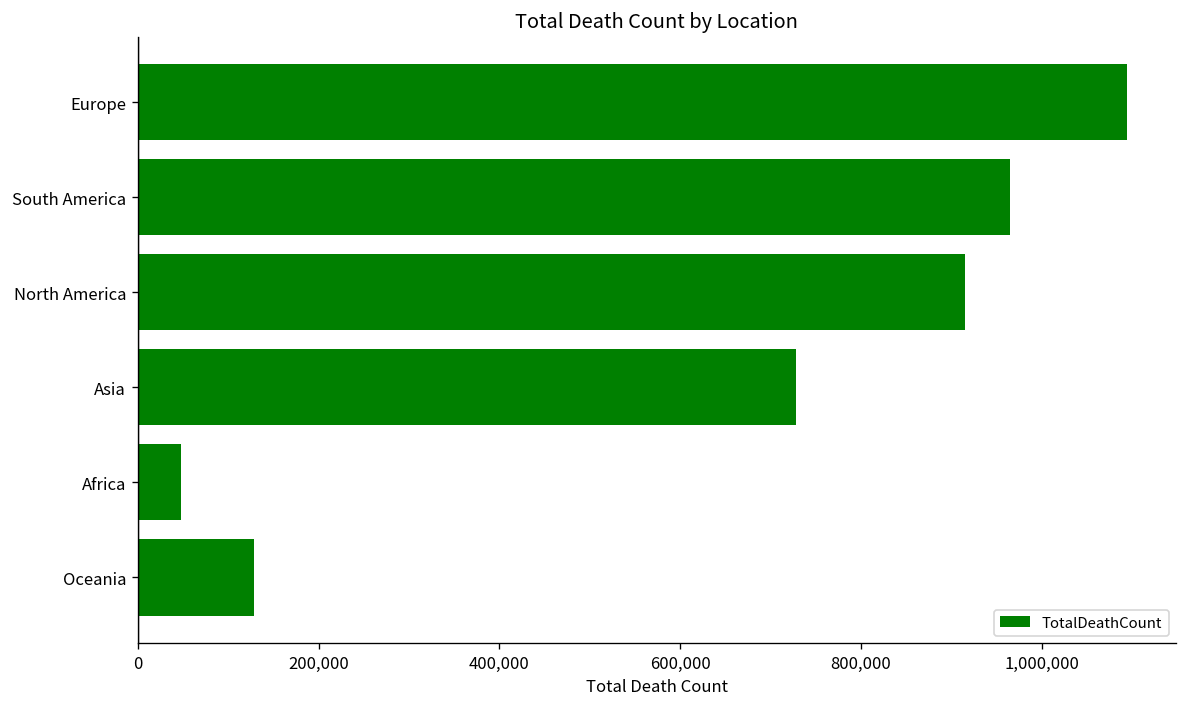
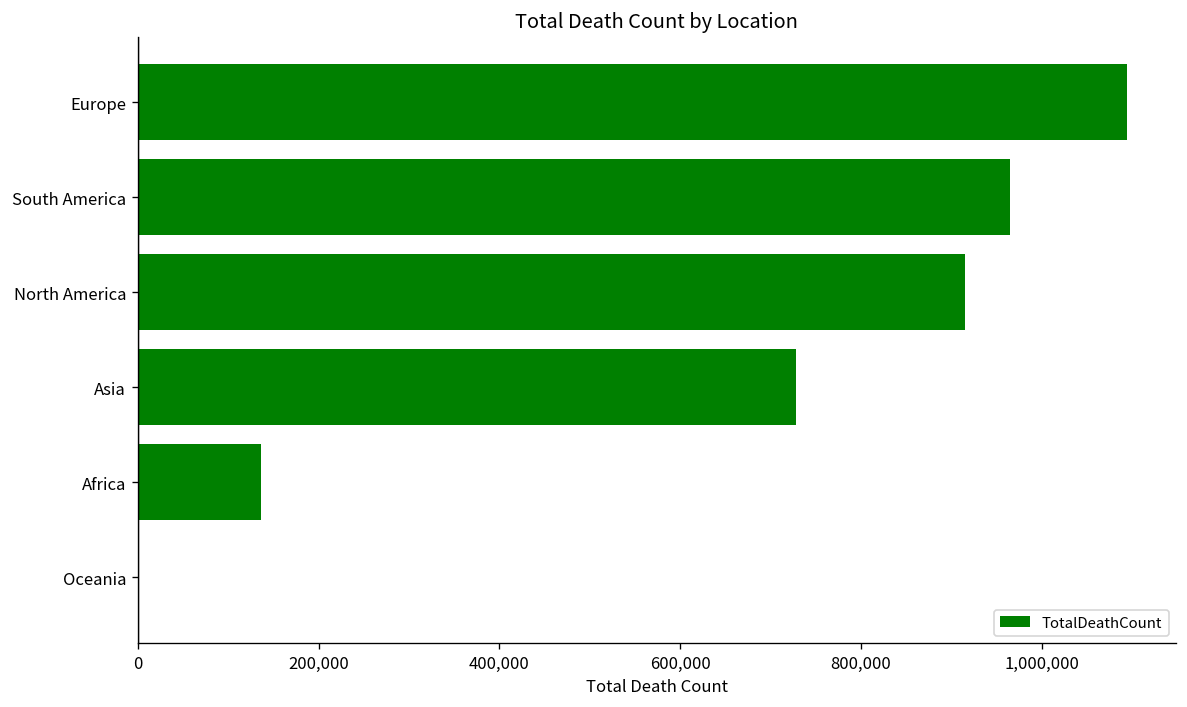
  {
    "Europe": "1,090,000",
    "South America": "960,000",
    "North America": "910,000",
    "Asia": "730,000",
-   "Africa": "50,000",
-   "Oceania": "130,000"
+   "Africa": "140,000",
+   "Oceania": "0"
  }
